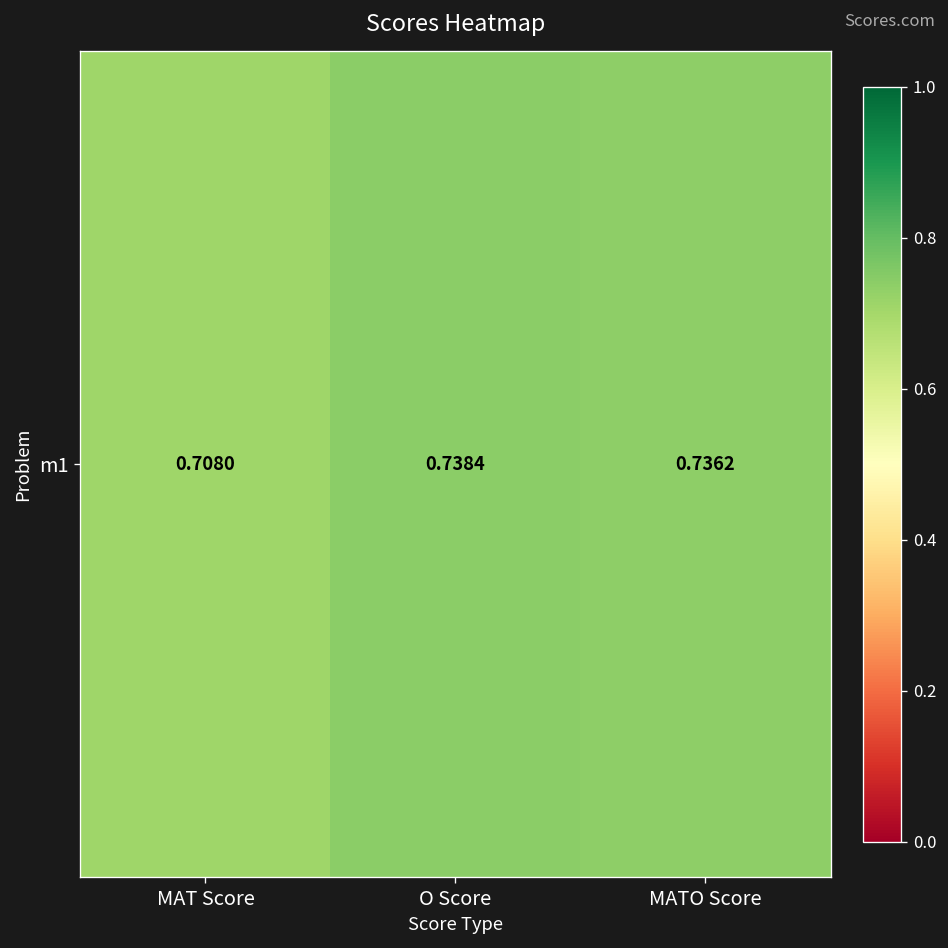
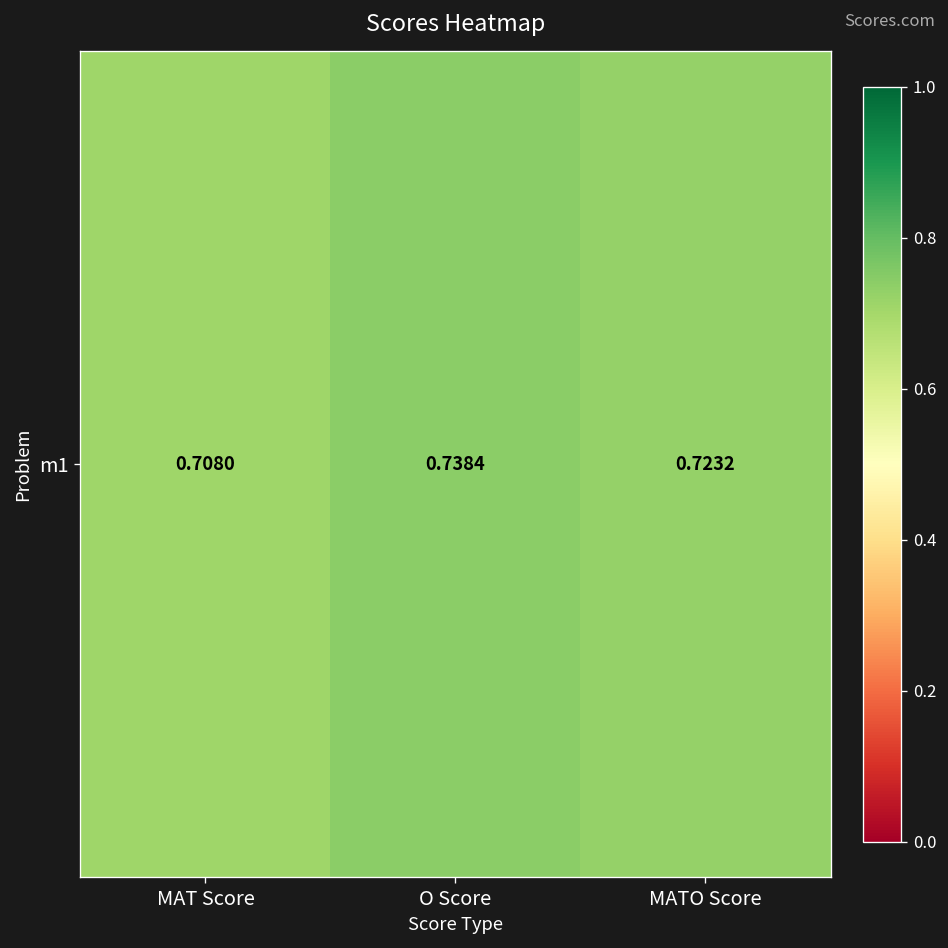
  {
    "m1": {
      "MAT Score": 0.7080,
      "O Score": 0.7384,
-     "MATO Score": 0.7362
+     "MATO Score": 0.7232
    }
  }
